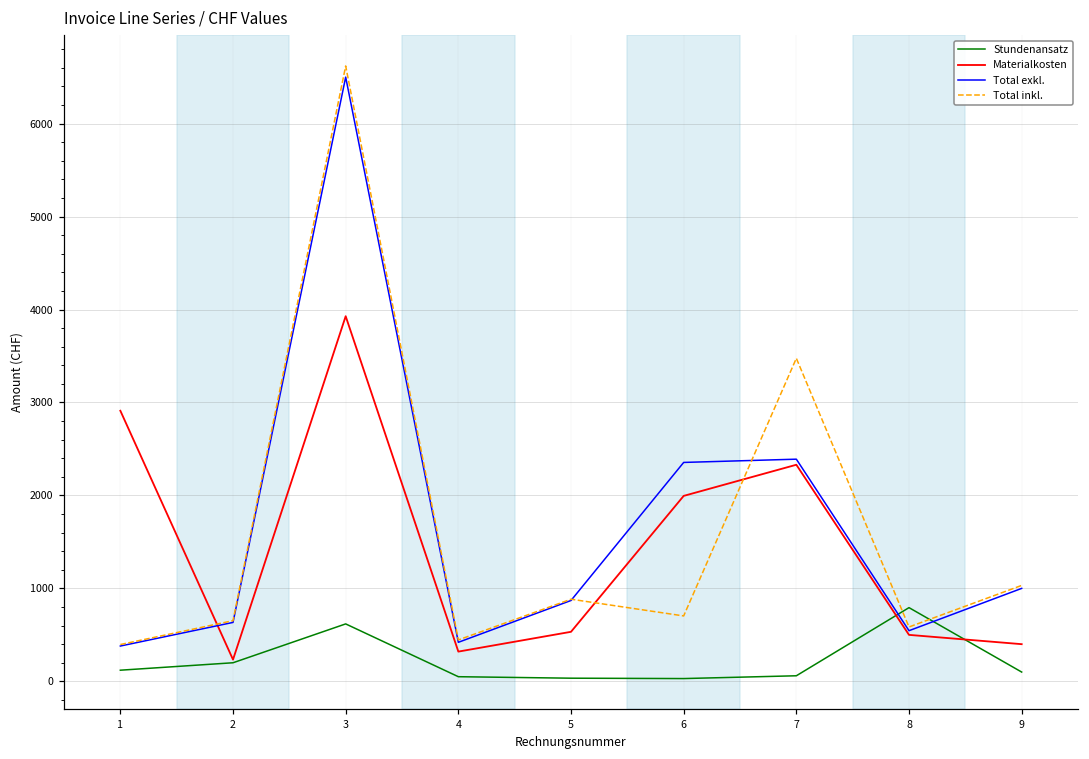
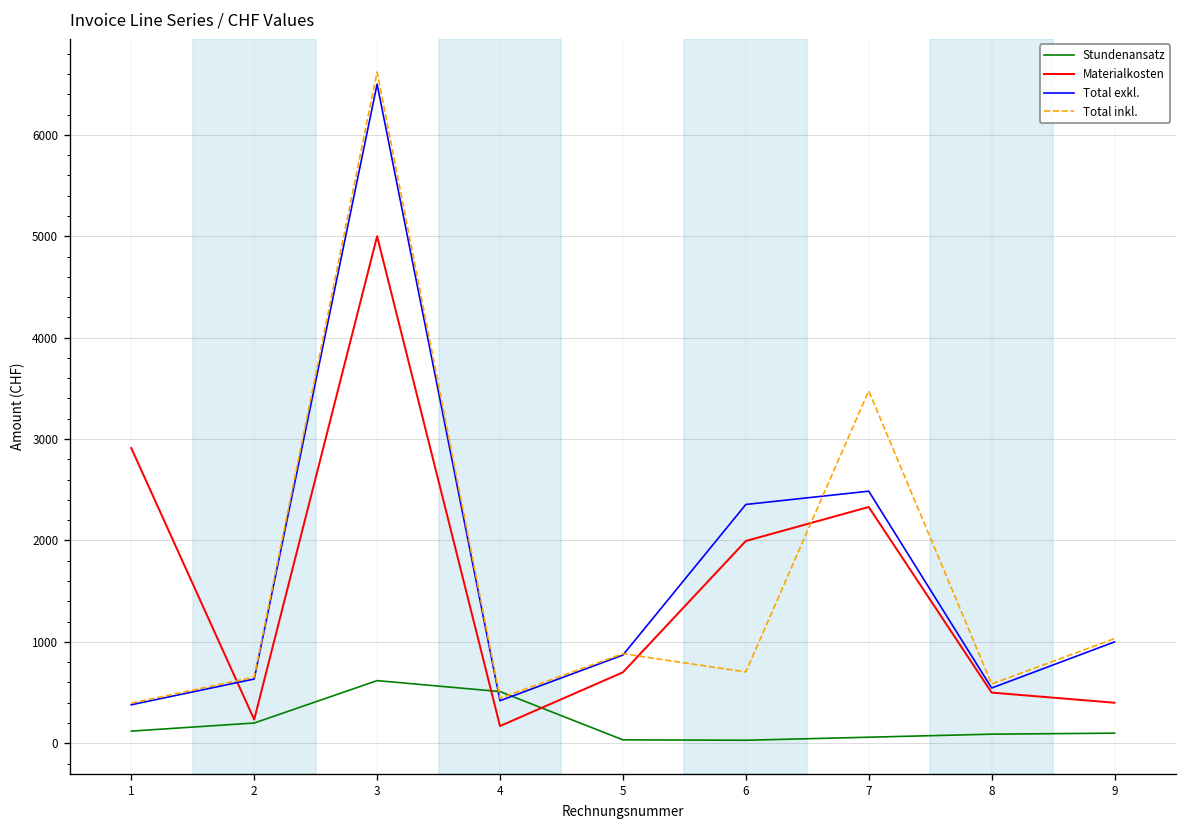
  {
    "Stundenansatz": {
      "1": 100,
      "2": 200,
      "3": 600,
-     "4": 100,
+     "4": 500,
      "5": 0,
      "6": 0,
      "7": 100,
-     "8": 800,
+     "8": 100,
      "9": 100
    },
    "Materialkosten": {
      "1": 2900,
      "2": 200,
-     "3": 3900,
-     "4": 300,
-     "5": 500,
+     "3": 5000,
+     "4": 200,
+     "5": 700,
      "6": 2000,
      "7": 2300,
      "8": 500,
      "9": 400
    },
    "Total exkl.": {
      "3": 6500,
      "6": 2400,
-     "7": 2400,
+     "7": 2500,
      "8": 500,
      "9": 1000
    },
    "Total inkl.": {
      "3": 6600,
      "6": 700,
      "7": 3500,
      "8": 600,
      "9": 1000
    }
  }
